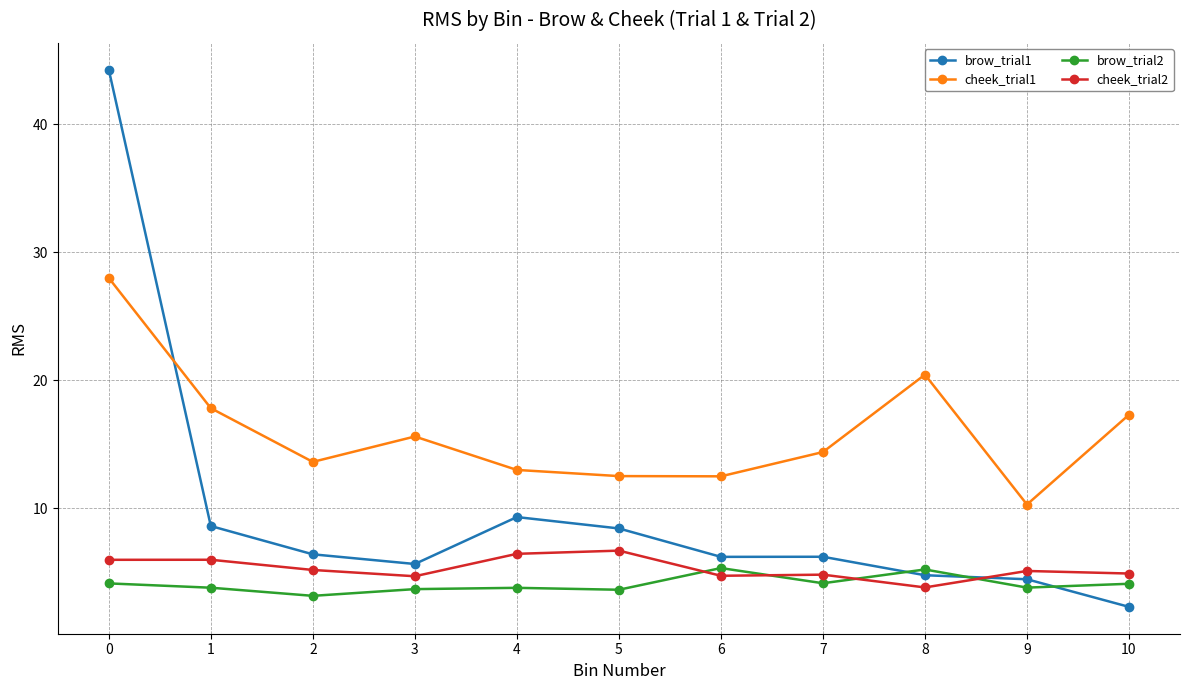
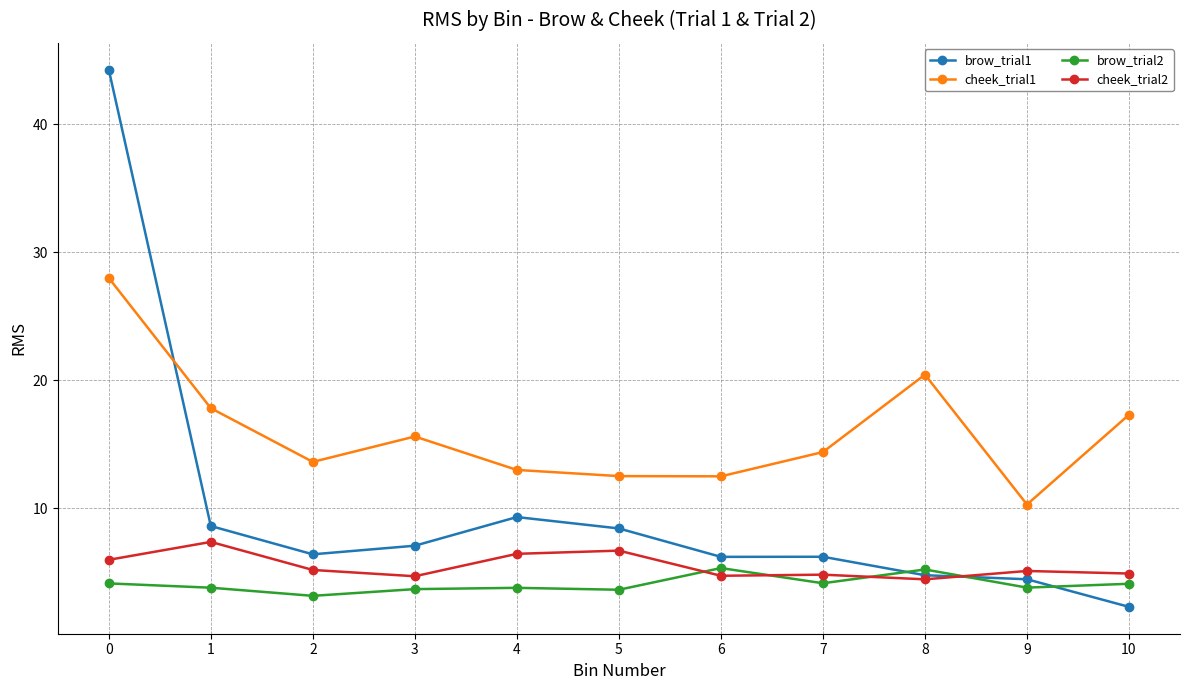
  {
    "brow_trial1": {
      "0": 44.3,
      "1": 8.6,
      "2": 6.4,
-     "3": 5.6,
+     "3": 7.1,
      "4": 9.3,
      "5": 8.4,
      "6": 6.2,
      "7": 6.2,
      "8": 4.8,
      "9": 4.5,
      "10": 2.3
    },
    "cheek_trial1": {
      "0": 28.0,
      "1": 17.8,
      "2": 13.6,
      "3": 15.6,
      "4": 13.0,
      "5": 12.5,
      "6": 12.5,
      "7": 14.4,
      "8": 20.4,
      "9": 10.3,
      "10": 17.3
    },
    "brow_trial2": {
      "0": 4.1,
      "1": 3.8,
      "2": 3.2,
      "3": 3.7,
      "4": 3.8,
      "5": 3.6,
      "6": 5.3,
      "7": 4.1,
      "8": 5.2,
      "9": 3.8,
      "10": 4.1
    },
    "cheek_trial2": {
      "0": 6.0,
-     "1": 6.0,
+     "1": 7.4,
      "2": 5.2,
      "3": 4.7,
      "4": 6.4,
      "5": 6.7,
      "6": 4.7,
      "7": 4.8,
-     "8": 3.8,
+     "8": 4.4,
      "9": 5.1,
      "10": 4.9
    }
  }
